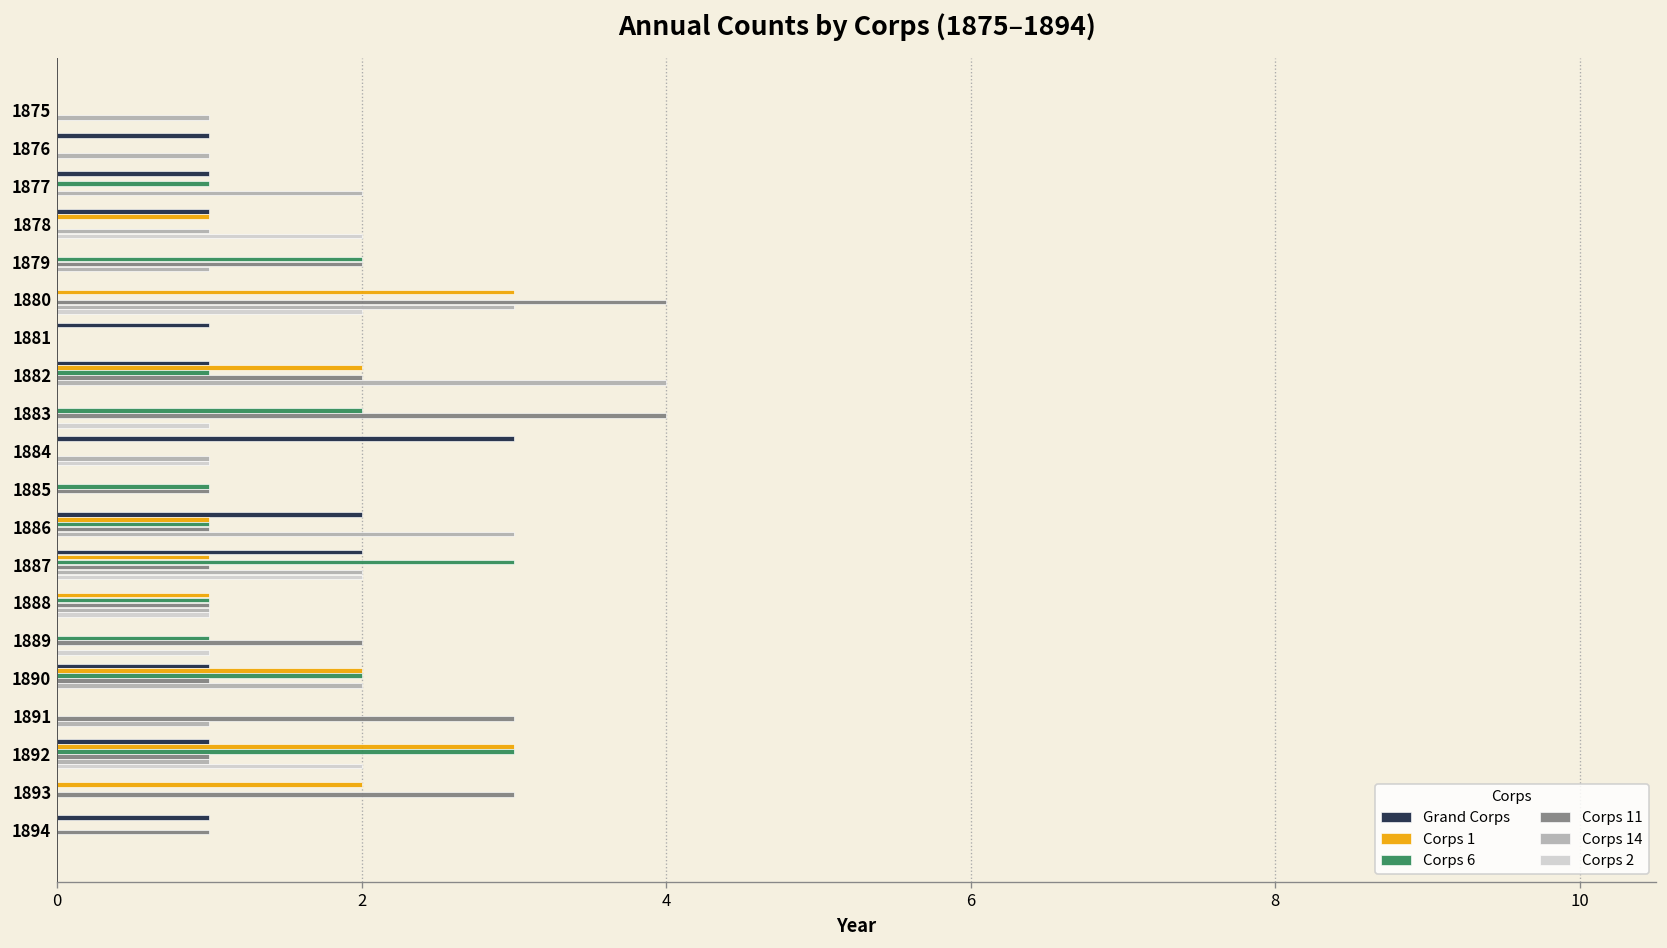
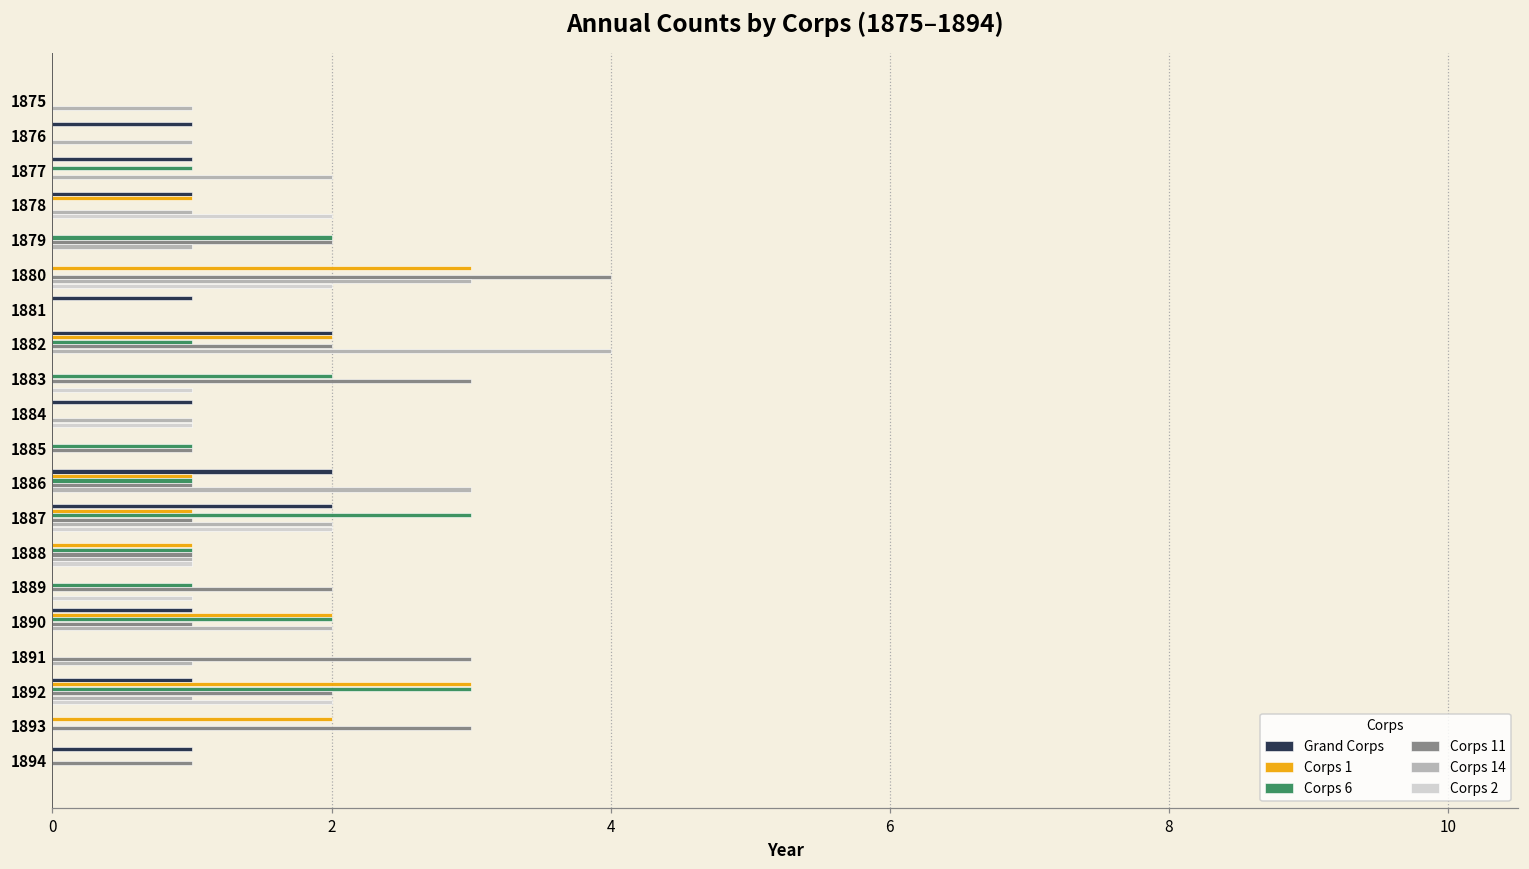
  {
    "Grand Corps": {
      "1875": 0,
      "1876": 1,
      "1877": 1,
      "1878": 1,
      "1879": 0,
      "1880": 0,
      "1881": 1,
-     "1882": 1,
+     "1882": 2,
      "1883": 0,
-     "1884": 3,
+     "1884": 1,
      "1885": 0,
      "1886": 2,
      "1887": 2,
      "1888": 0,
      "1889": 0,
      "1890": 1,
      "1891": 0,
      "1892": 1,
      "1893": 0,
      "1894": 1
    },
    "Corps 1": {
      "1875": 0,
      "1876": 0,
      "1877": 0,
      "1878": 1,
      "1879": 0,
      "1880": 3,
      "1881": 0,
      "1882": 2,
      "1883": 0,
      "1884": 0,
      "1885": 0,
      "1886": 1,
      "1887": 1,
      "1888": 1,
      "1889": 0,
      "1890": 2,
      "1891": 0,
      "1892": 3,
      "1893": 2,
      "1894": 0
    },
    "Corps 6": {
      "1875": 0,
      "1876": 0,
      "1877": 1,
      "1878": 0,
      "1879": 2,
      "1880": 0,
      "1881": 0,
      "1882": 1,
      "1883": 2,
      "1884": 0,
      "1885": 1,
      "1886": 1,
      "1887": 3,
      "1888": 1,
      "1889": 1,
      "1890": 2,
      "1891": 0,
      "1892": 3,
      "1893": 0,
      "1894": 0
    },
    "Corps 11": {
      "1875": 0,
      "1876": 0,
      "1877": 0,
      "1878": 0,
      "1879": 2,
      "1880": 4,
      "1881": 0,
      "1882": 2,
-     "1883": 4,
+     "1883": 3,
      "1884": 0,
      "1885": 1,
      "1886": 1,
      "1887": 1,
      "1888": 1,
      "1889": 2,
      "1890": 1,
      "1891": 3,
-     "1892": 1,
+     "1892": 2,
      "1893": 3,
      "1894": 1
    }
  }
